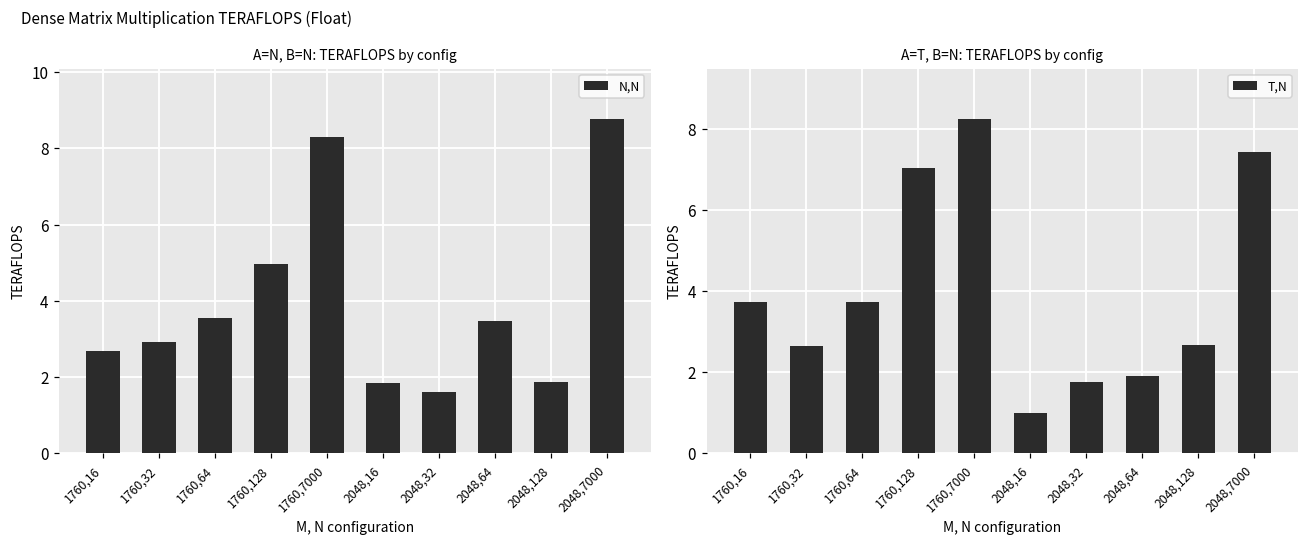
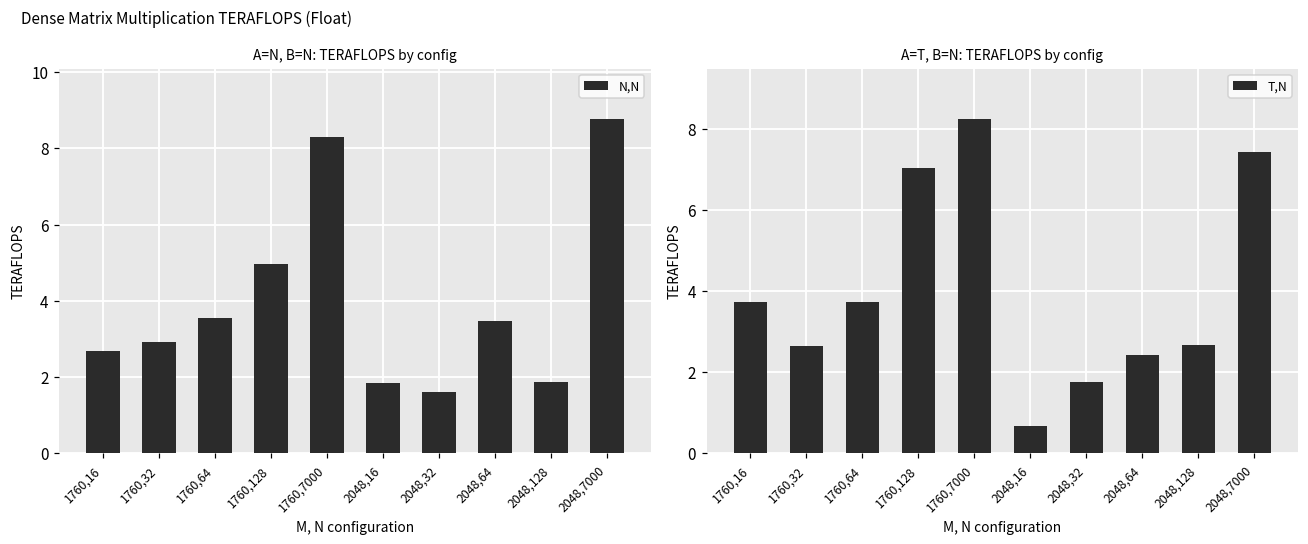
  {
    "A=N, B=N: TERAFLOPS by config": {
      "1760,16": 2.7,
      "1760,32": 2.9,
      "1760,64": 3.5,
      "1760,128": 5.0,
      "1760,7000": 8.3,
      "2048,16": 1.8,
      "2048,32": 1.6,
      "2048,64": 3.5,
      "2048,128": 1.9,
      "2048,7000": 8.8
    },
    "A=T, B=N: TERAFLOPS by config": {
      "1760,16": 3.7,
      "1760,32": 2.6,
      "1760,64": 3.7,
      "1760,128": 7.0,
      "1760,7000": 8.2,
-     "2048,16": 1.0,
+     "2048,16": 0.7,
      "2048,32": 1.8,
-     "2048,64": 1.9,
+     "2048,64": 2.4,
      "2048,128": 2.7,
      "2048,7000": 7.4
    }
  }
